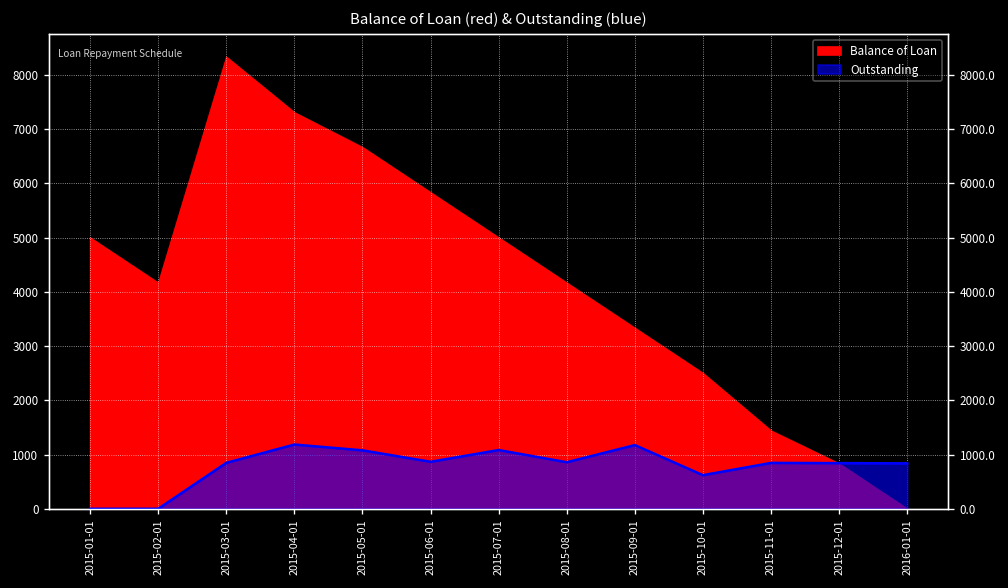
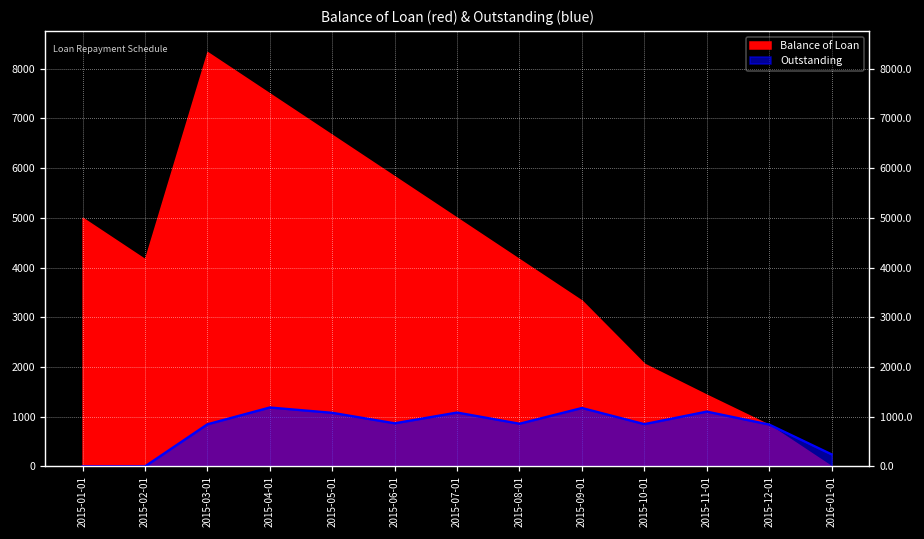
  {
    "Balance of Loan": {
      "2015-01-01": 5000,
      "2015-02-01": 4200,
      "2015-03-01": 8300,
-     "2015-04-01": 7300,
+     "2015-04-01": 7500,
      "2015-05-01": 6700,
      "2015-06-01": 5800,
      "2015-07-01": 5000,
      "2015-08-01": 4200,
      "2015-09-01": 3300,
-     "2015-10-01": 2500,
+     "2015-10-01": 2100,
      "2015-11-01": 1400,
      "2016-01-01": 0
    },
    "Outstanding": {
      "2015-01-01": 0,
      "2015-02-01": 0,
      "2015-03-01": 800,
      "2015-04-01": 1200,
      "2015-05-01": 1100,
      "2015-06-01": 900,
      "2015-07-01": 1100,
      "2015-08-01": 900,
      "2015-09-01": 1200,
-     "2015-10-01": 600,
-     "2015-11-01": 800,
-     "2016-01-01": 800
+     "2015-10-01": 900,
+     "2015-11-01": 1100,
+     "2016-01-01": 200
    }
  }
